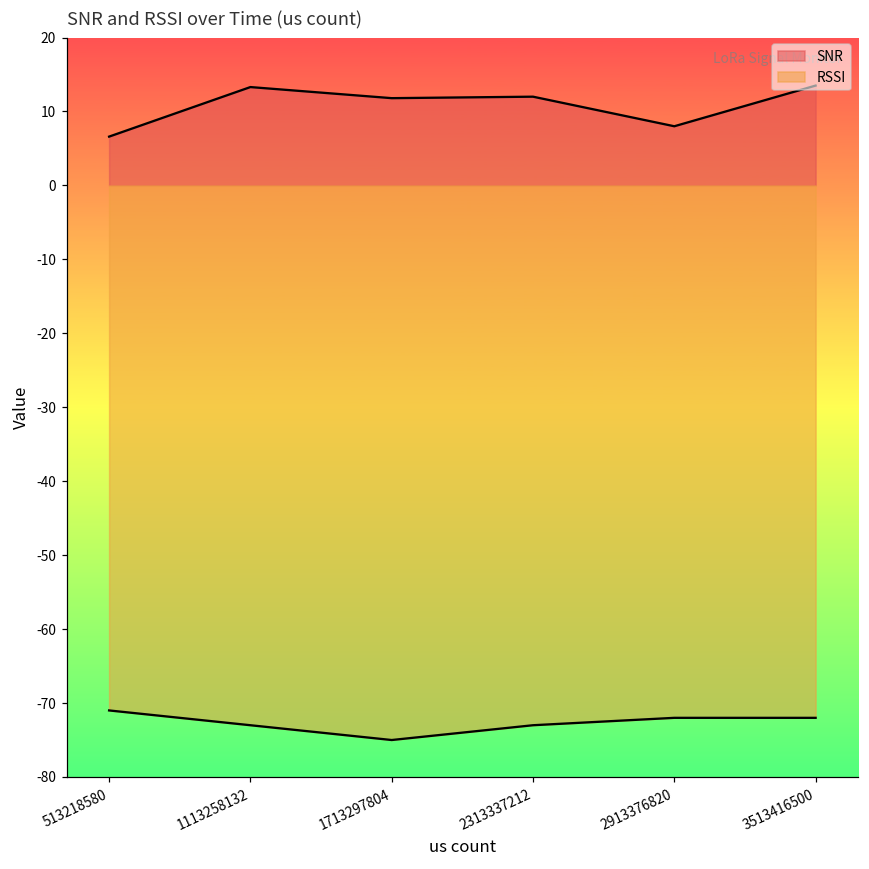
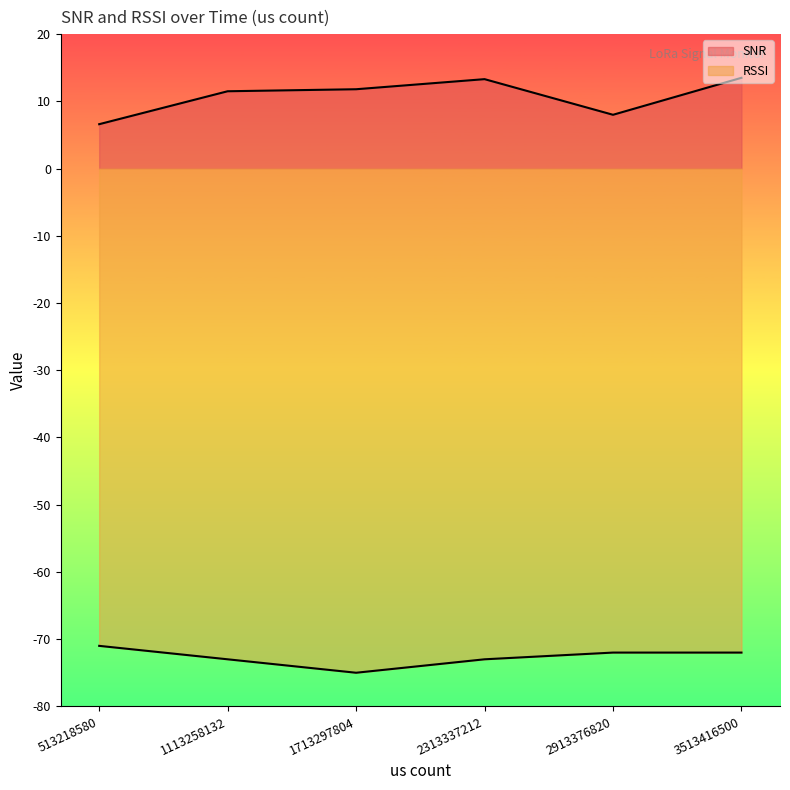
  {
    "SNR": {
      "513218580": 7,
-     "1113258132": 13,
+     "1113258132": 12,
      "1713297804": 12,
-     "2313337212": 12,
+     "2313337212": 13,
      "2913376820": 8
    }
  }
